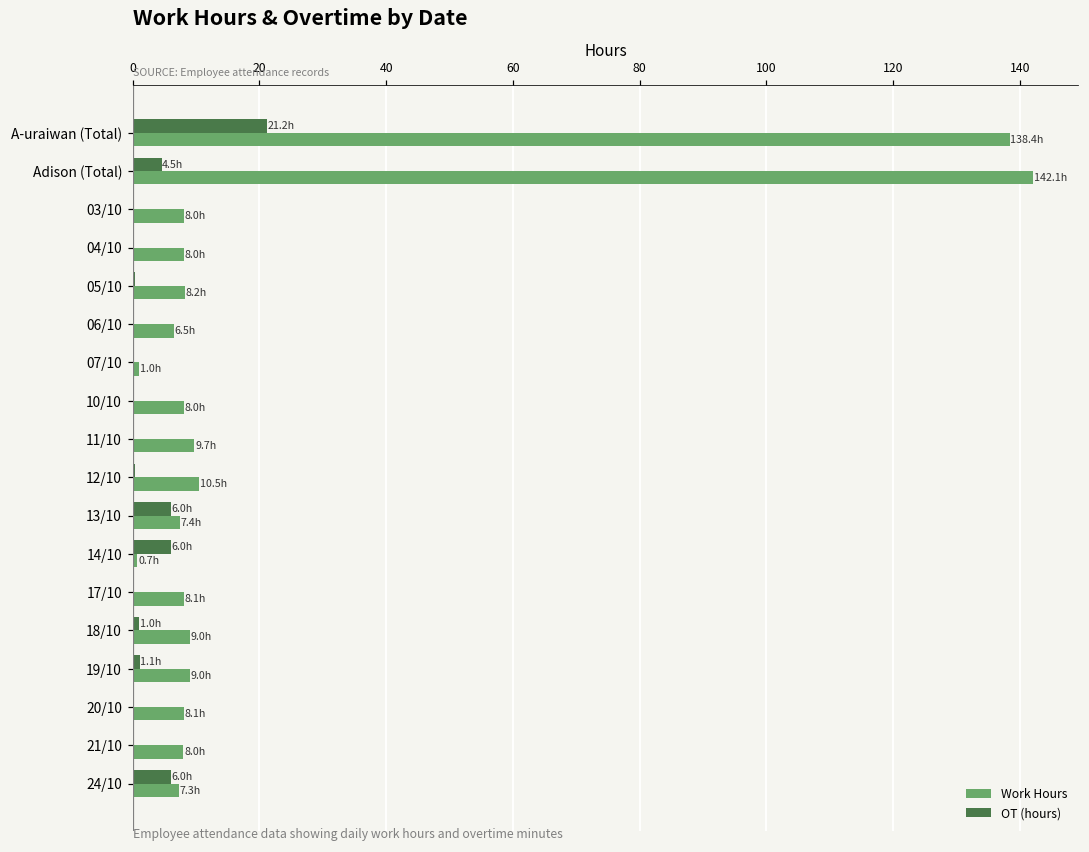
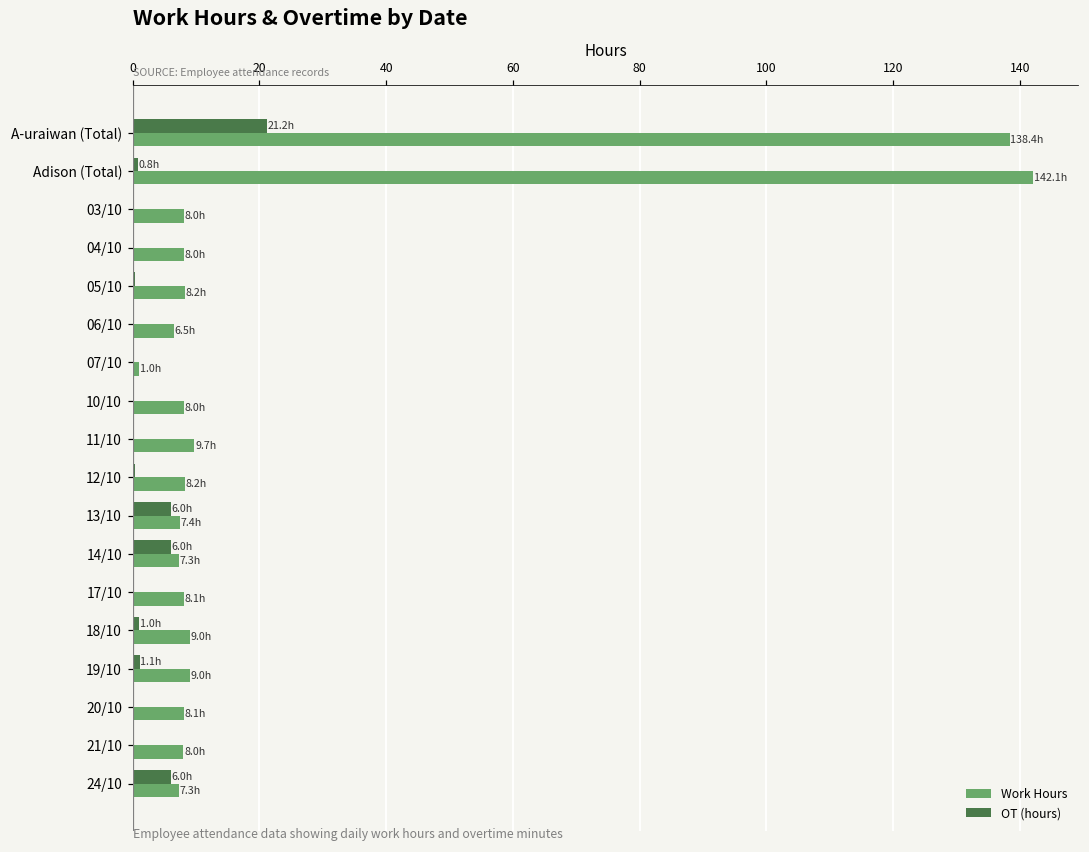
  {
    "Work Hours": {
      "A-uraiwan (Total)": "138.4h",
      "Adison (Total)": "142.1h",
      "03/10": "8.0h",
      "04/10": "8.0h",
      "05/10": "8.2h",
      "06/10": "6.5h",
      "07/10": "1.0h",
      "10/10": "8.0h",
      "11/10": "9.7h",
-     "12/10": "10.5h",
+     "12/10": "8.2h",
      "13/10": "7.4h",
-     "14/10": "0.7h",
+     "14/10": "7.3h",
      "17/10": "8.1h",
      "18/10": "9.0h",
      "19/10": "9.0h",
      "20/10": "8.1h",
      "21/10": "8.0h",
      "24/10": "7.3h"
    },
    "OT (hours)": {
      "A-uraiwan (Total)": "21.2h",
-     "Adison (Total)": "4.5h",
+     "Adison (Total)": "0.8h",
      "13/10": "6.0h",
      "14/10": "6.0h",
      "18/10": "1.0h",
      "19/10": "1.1h",
      "24/10": "6.0h"
    }
  }
